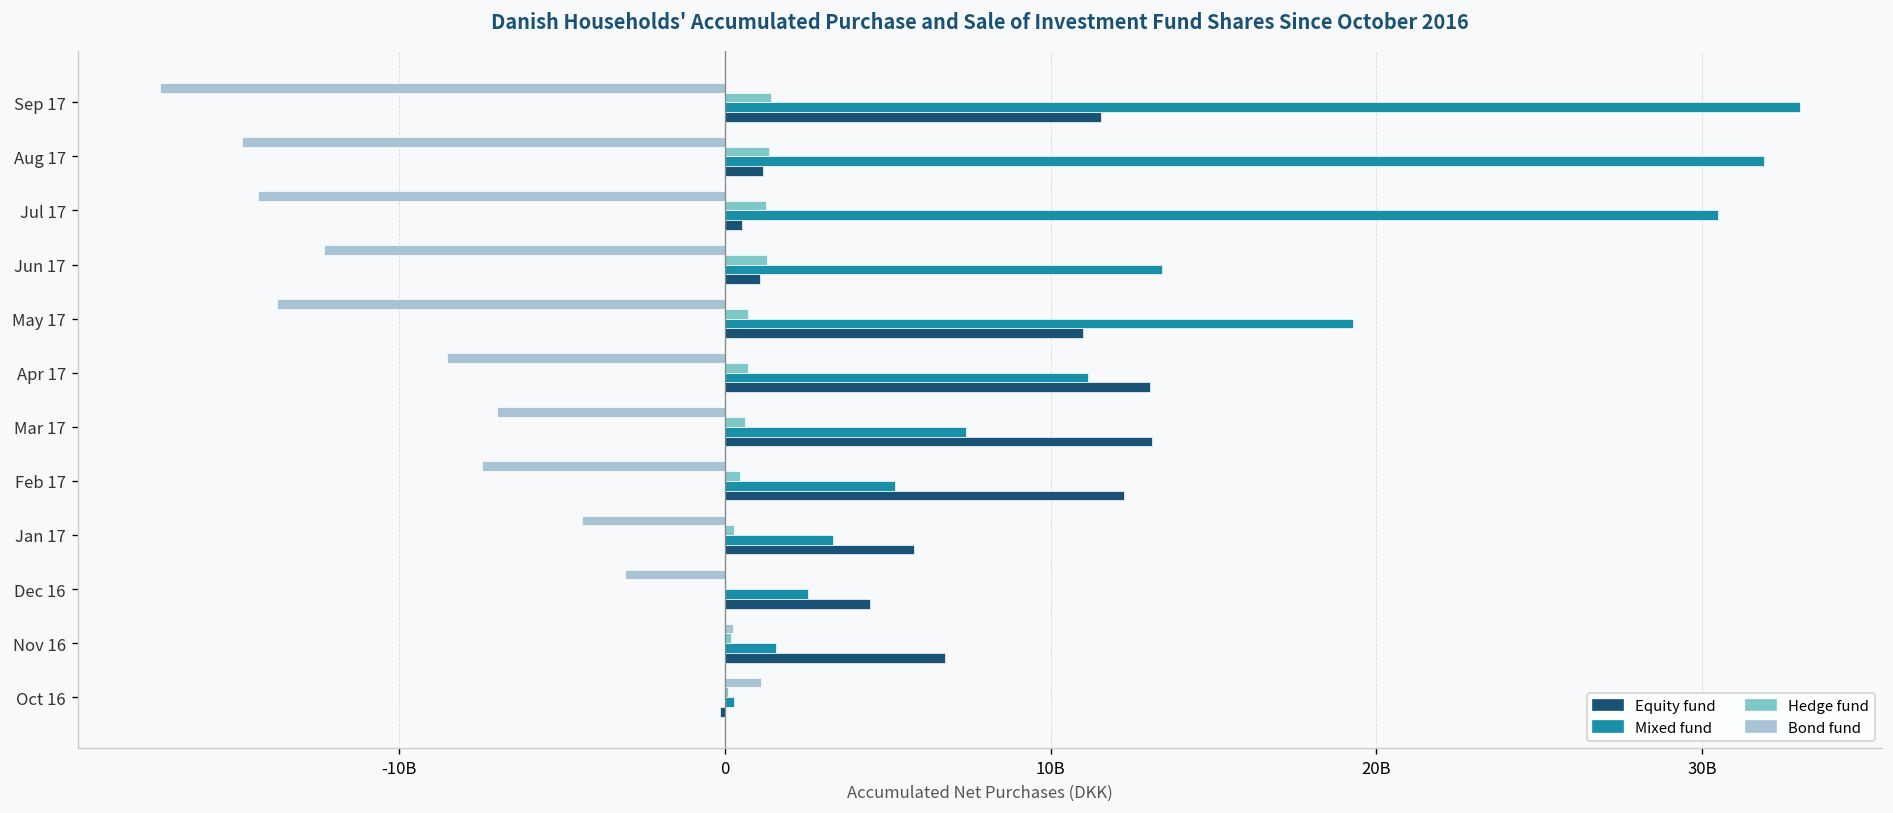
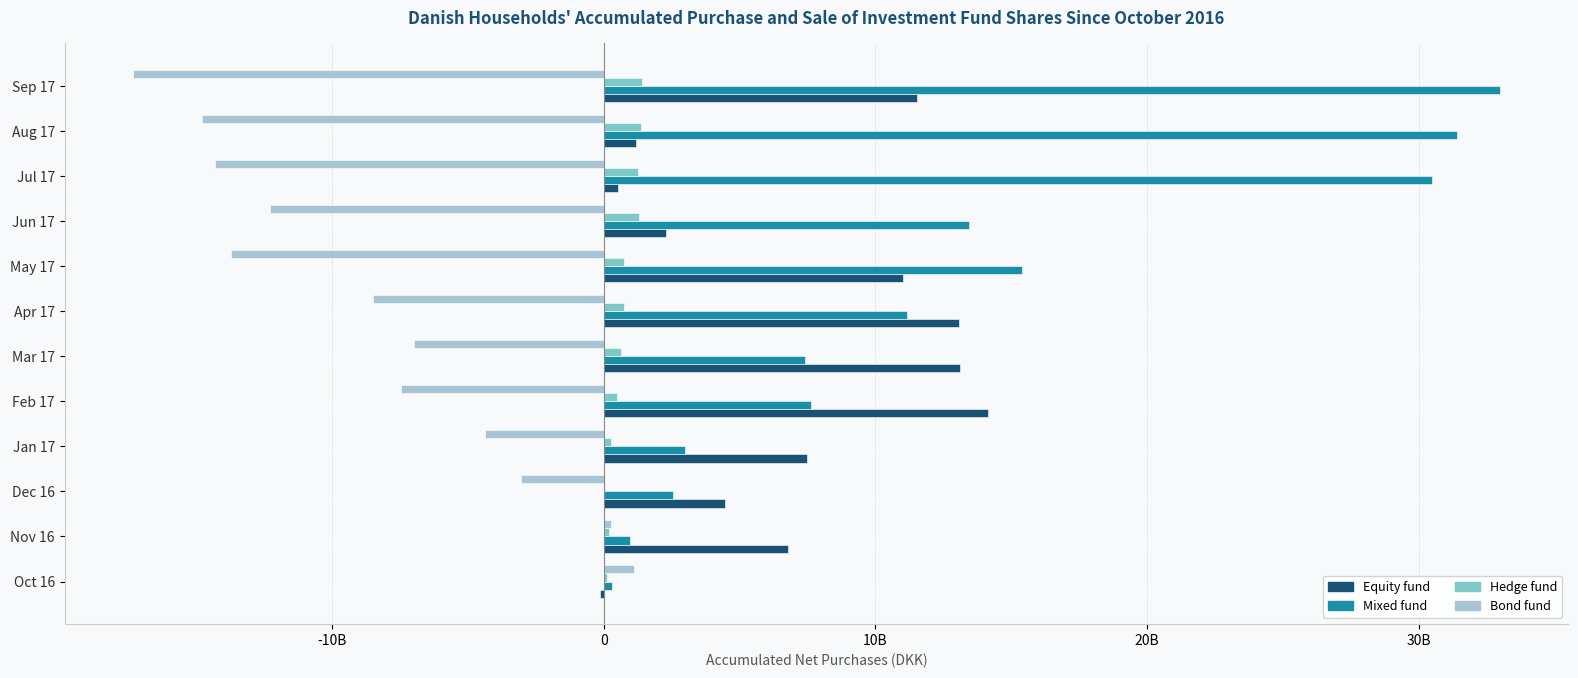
  {
    "Equity fund": {
      "Sep 17": 11500000000,
      "Aug 17": 1200000000,
      "Jul 17": 500000000,
-     "Jun 17": 1100000000,
+     "Jun 17": 2300000000,
      "May 17": 11000000000,
      "Apr 17": 13100000000,
      "Mar 17": 13100000000,
-     "Feb 17": 12300000000,
-     "Jan 17": 5800000000,
+     "Feb 17": 14100000000,
+     "Jan 17": 7500000000,
      "Dec 16": 4500000000,
      "Nov 16": 6800000000,
      "Oct 16": -100000000
    },
    "Mixed fund": {
      "Sep 17": 33000000000,
-     "Aug 17": 31900000000,
+     "Aug 17": 31400000000,
      "Jul 17": 30500000000,
      "Jun 17": 13400000000,
-     "May 17": 19300000000,
+     "May 17": 15400000000,
      "Apr 17": 11200000000,
      "Mar 17": 7400000000,
-     "Feb 17": 5200000000,
-     "Jan 17": 3300000000,
+     "Feb 17": 7600000000,
+     "Jan 17": 3000000000,
      "Dec 16": 2500000000,
-     "Nov 16": 1600000000,
+     "Nov 16": 1000000000,
      "Oct 16": 300000000
    }
  }
